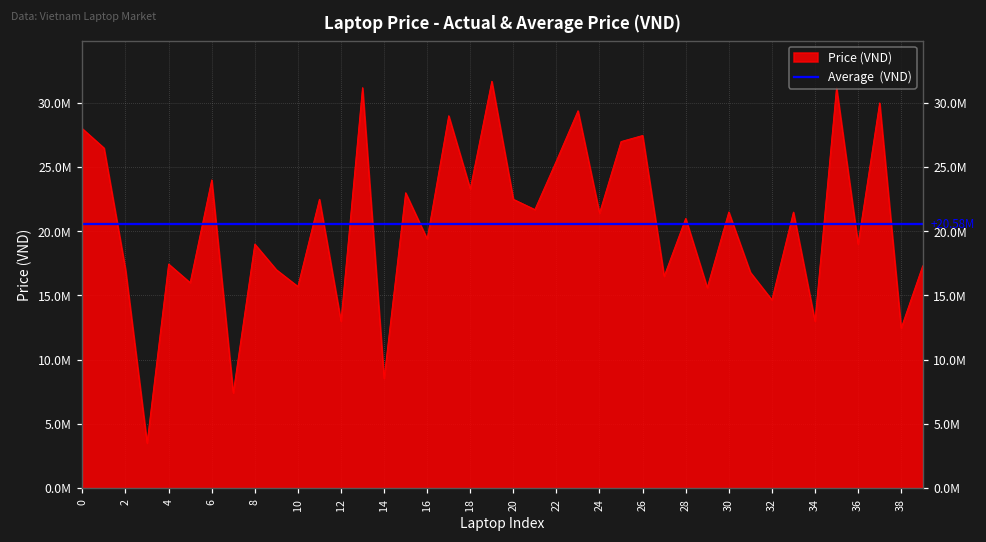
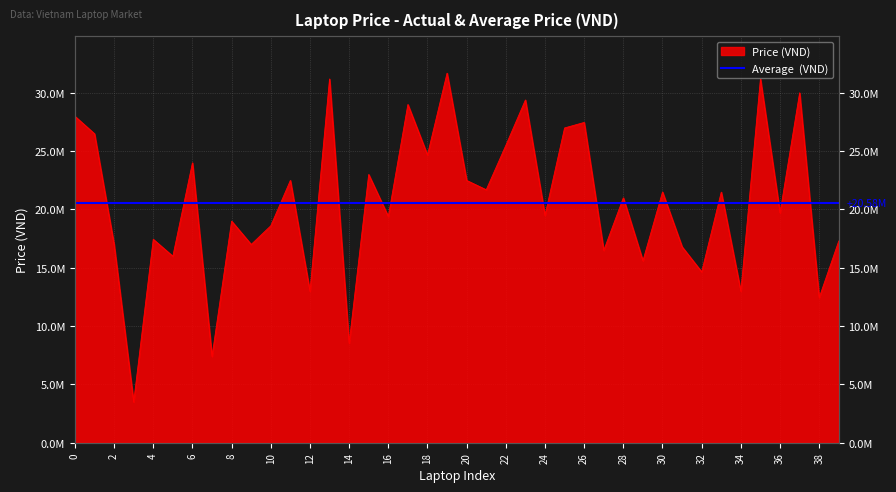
  {
    "0": 28000000,
    "2": 17000000,
    "4": 17400000,
    "6": 24000000,
    "8": 19000000,
-   "10": 15700000,
+   "10": 18600000,
    "12": 13000000,
    "14": 8500000,
    "16": 19400000,
-   "18": 23300000,
+   "18": 24700000,
    "20": 22500000,
    "22": 25500000,
-   "24": 21400000,
+   "24": 19500000,
    "26": 27500000,
    "28": 21000000,
    "30": 21500000,
    "32": 14600000,
    "34": 13000000,
-   "36": 19000000,
+   "36": 19700000,
    "38": 12400000
  }
